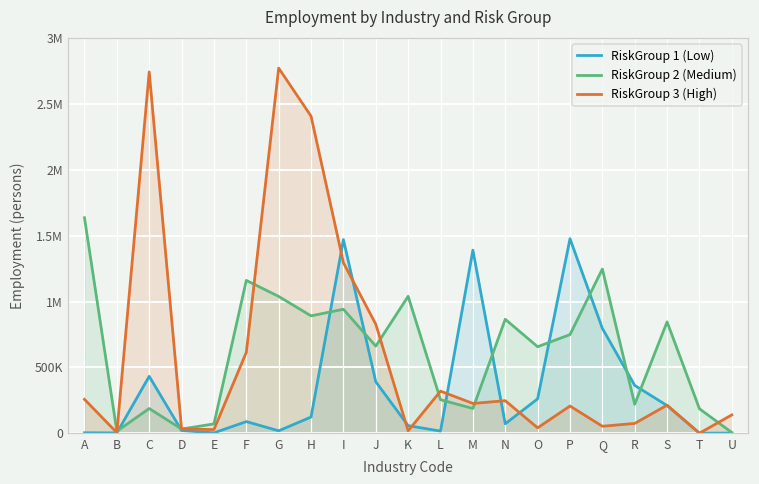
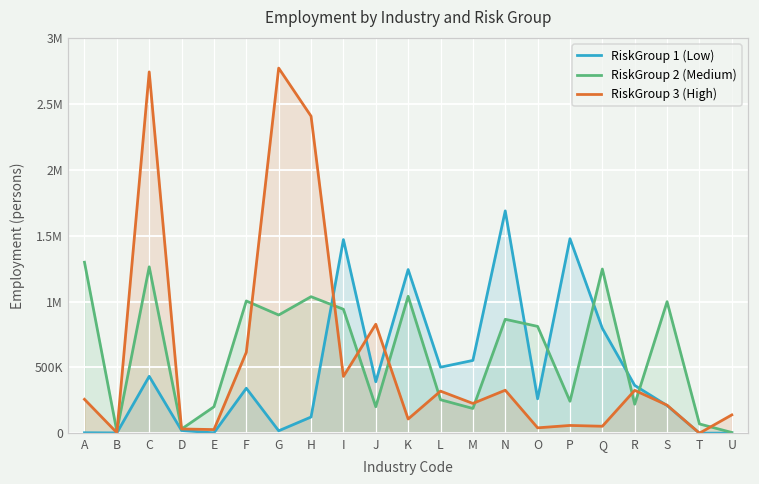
  {
    "RiskGroup 1 (Low)": {
      "A": 0,
      "C": 430000,
      "E": 0,
-     "F": 90000,
+     "F": 340000,
      "G": 20000,
      "H": 120000,
      "I": 1470000,
      "J": 390000,
-     "K": 60000,
-     "L": 20000,
-     "M": 1390000,
-     "N": 70000,
+     "K": 1240000,
+     "L": 500000,
+     "M": 550000,
+     "N": 1690000,
      "O": 260000,
      "P": 1480000,
      "Q": 800000,
      "R": 360000
    },
    "RiskGroup 2 (Medium)": {
-     "A": 1640000,
-     "C": 190000,
-     "E": 70000,
-     "F": 1160000,
-     "G": 1040000,
-     "H": 890000,
+     "A": 1300000,
+     "C": 1260000,
+     "E": 200000,
+     "F": 1000000,
+     "G": 900000,
+     "H": 1040000,
      "I": 940000,
-     "J": 660000,
+     "J": 200000,
      "K": 1040000,
      "L": 250000,
      "M": 190000,
      "N": 870000,
-     "O": 660000,
-     "P": 750000,
+     "O": 810000,
+     "P": 240000,
      "Q": 1250000,
      "R": 220000,
-     "S": 850000,
-     "T": 190000
+     "S": 1000000,
+     "T": 70000
    },
    "RiskGroup 3 (High)": {
      "A": 260000,
      "C": 2750000,
      "E": 30000,
      "F": 610000,
      "G": 2770000,
      "H": 2410000,
-     "I": 1300000,
+     "I": 430000,
      "J": 830000,
-     "K": 20000,
+     "K": 110000,
      "L": 320000,
      "M": 230000,
-     "N": 250000,
+     "N": 330000,
      "O": 40000,
-     "P": 210000,
+     "P": 60000,
      "Q": 50000,
-     "R": 70000,
+     "R": 330000,
      "U": 140000
    }
  }
